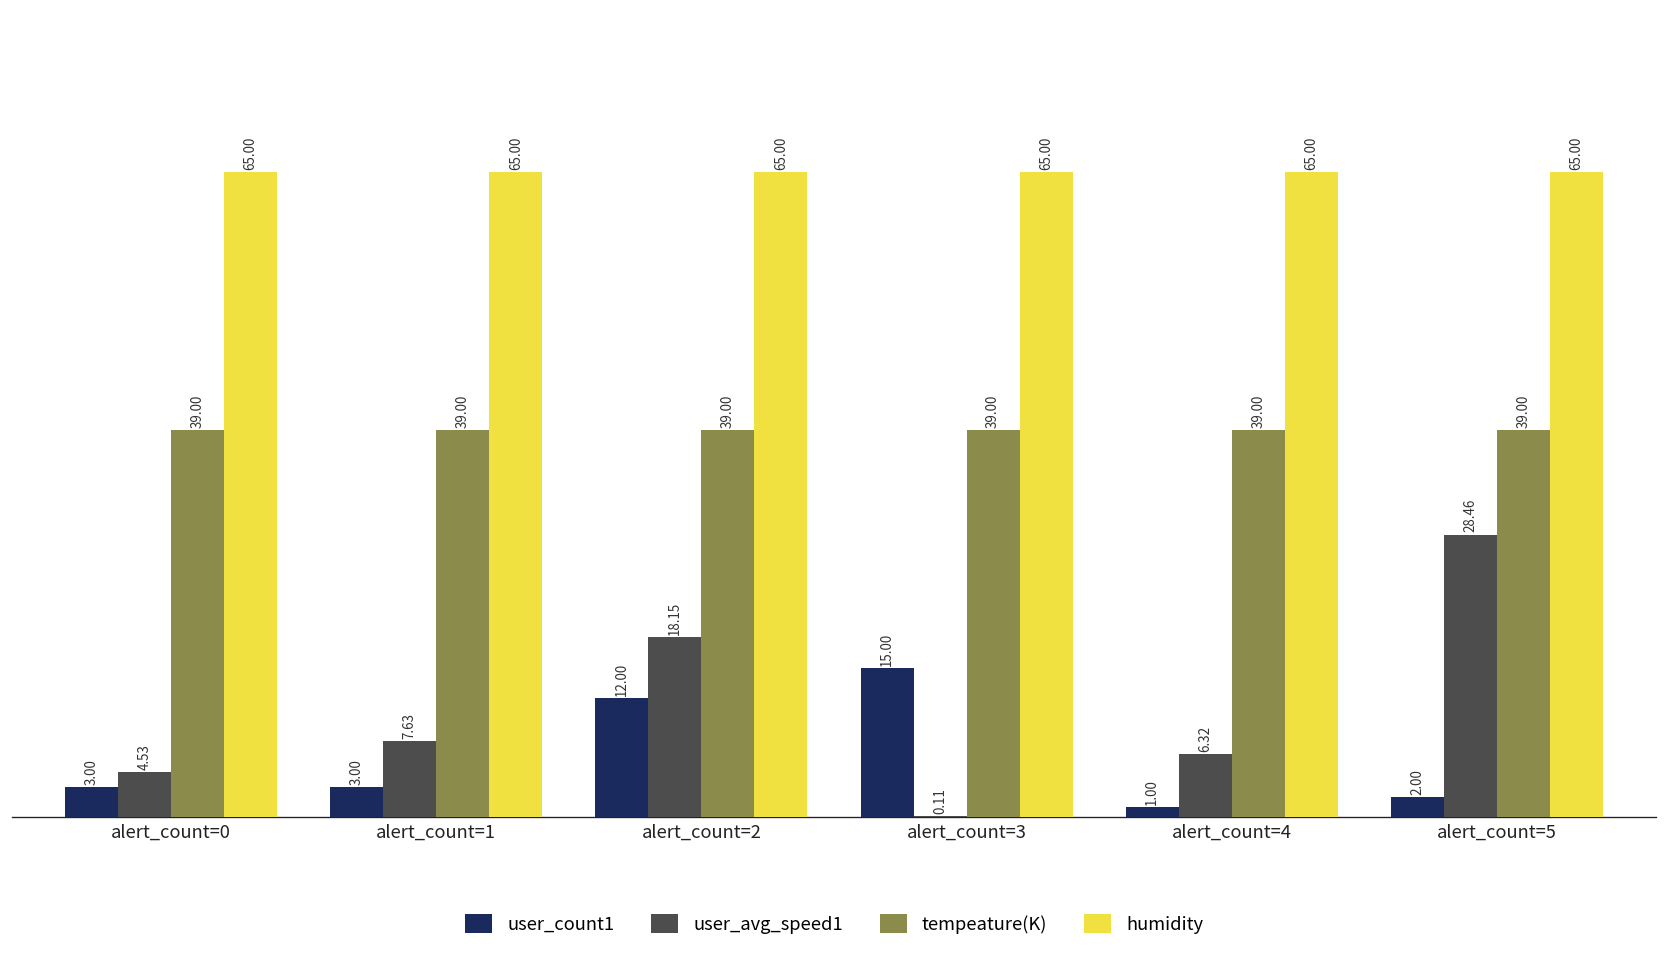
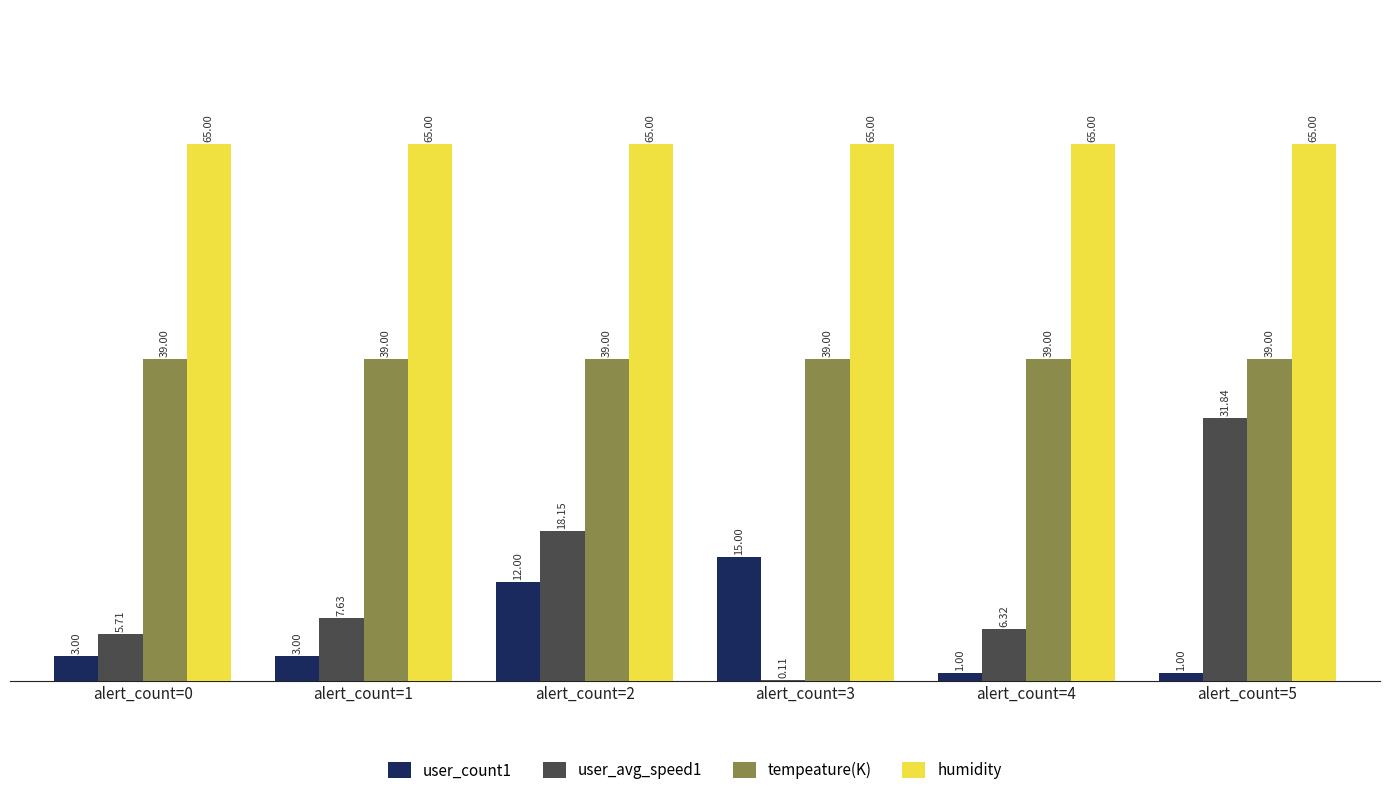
  {
    "user_count1": {
      "alert_count=0": 3.00,
      "alert_count=1": 3.00,
      "alert_count=2": 12.00,
      "alert_count=3": 15.00,
      "alert_count=4": 1.00,
-     "alert_count=5": 2.00
+     "alert_count=5": 1.00
    },
    "user_avg_speed1": {
-     "alert_count=0": 4.53,
+     "alert_count=0": 5.71,
      "alert_count=1": 7.63,
      "alert_count=2": 18.15,
      "alert_count=3": 0.11,
      "alert_count=4": 6.32,
-     "alert_count=5": 28.46
+     "alert_count=5": 31.84
    },
    "tempeature(K)": {
      "alert_count=0": 39.00,
      "alert_count=1": 39.00,
      "alert_count=2": 39.00,
      "alert_count=3": 39.00,
      "alert_count=4": 39.00,
      "alert_count=5": 39.00
    },
    "humidity": {
      "alert_count=0": 65.00,
      "alert_count=1": 65.00,
      "alert_count=2": 65.00,
      "alert_count=3": 65.00,
      "alert_count=4": 65.00,
      "alert_count=5": 65.00
    }
  }
